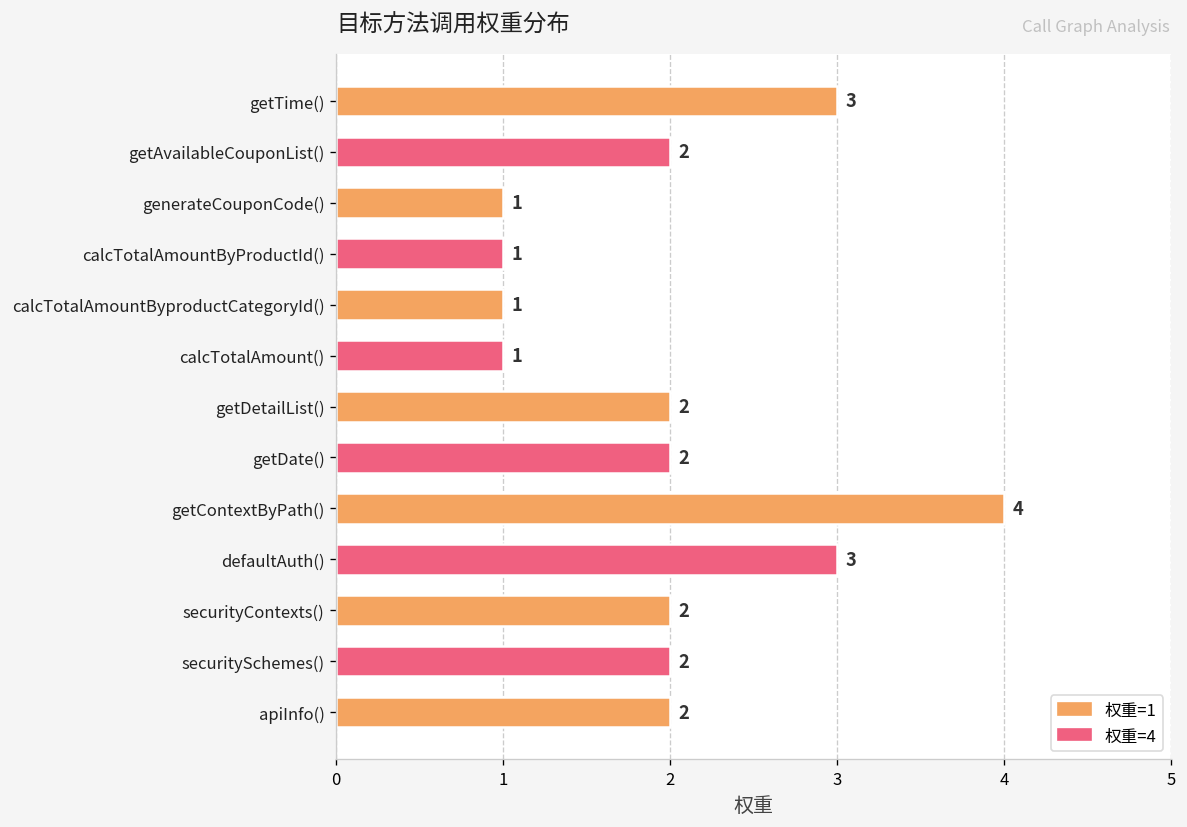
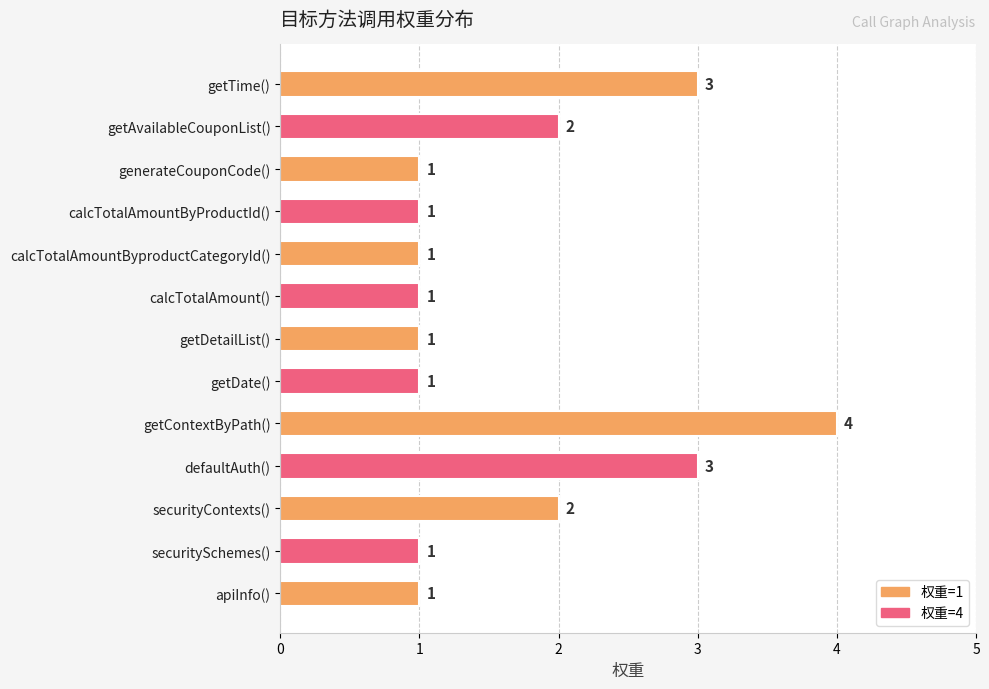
  {
    "getTime()": 3,
    "getAvailableCouponList()": 2,
    "generateCouponCode()": 1,
    "calcTotalAmountByProductId()": 1,
    "calcTotalAmountByproductCategoryId()": 1,
    "calcTotalAmount()": 1,
-   "getDetailList()": 2,
-   "getDate()": 2,
+   "getDetailList()": 1,
+   "getDate()": 1,
    "getContextByPath()": 4,
    "defaultAuth()": 3,
    "securityContexts()": 2,
-   "securitySchemes()": 2,
-   "apiInfo()": 2
+   "securitySchemes()": 1,
+   "apiInfo()": 1
  }
